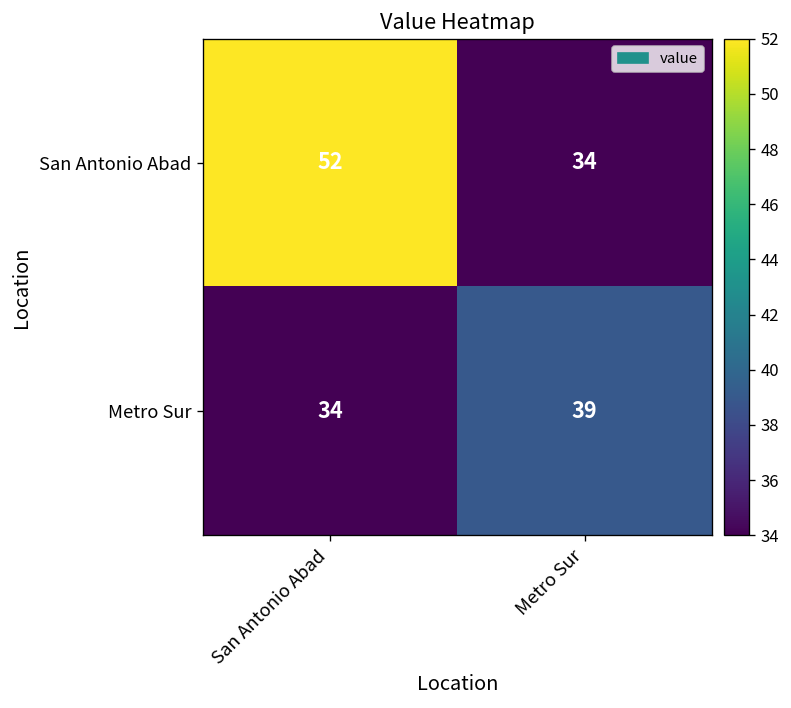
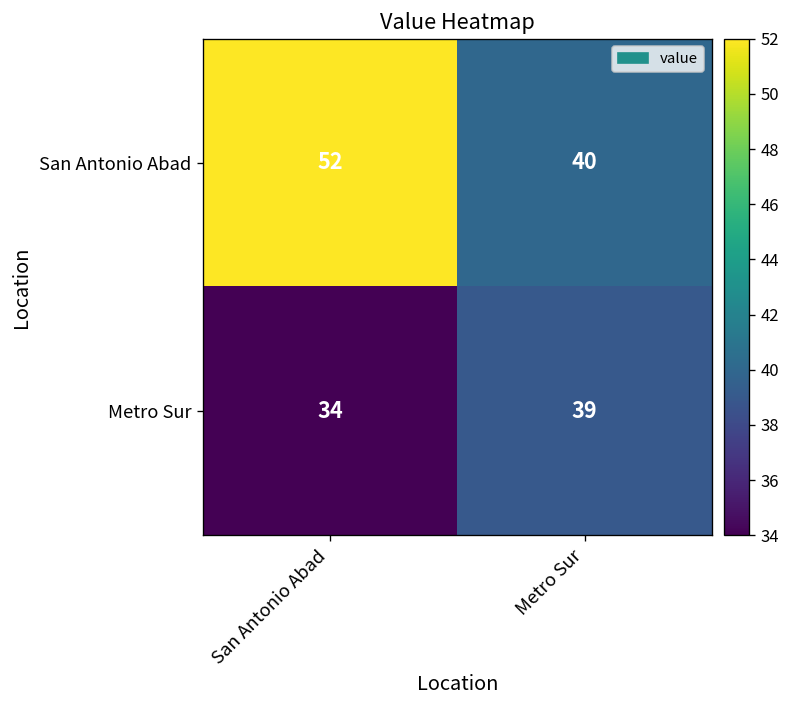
  {
    "San Antonio Abad": {
      "San Antonio Abad": 52,
-     "Metro Sur": 34
+     "Metro Sur": 40
    },
    "Metro Sur": {
      "San Antonio Abad": 34,
      "Metro Sur": 39
    }
  }
